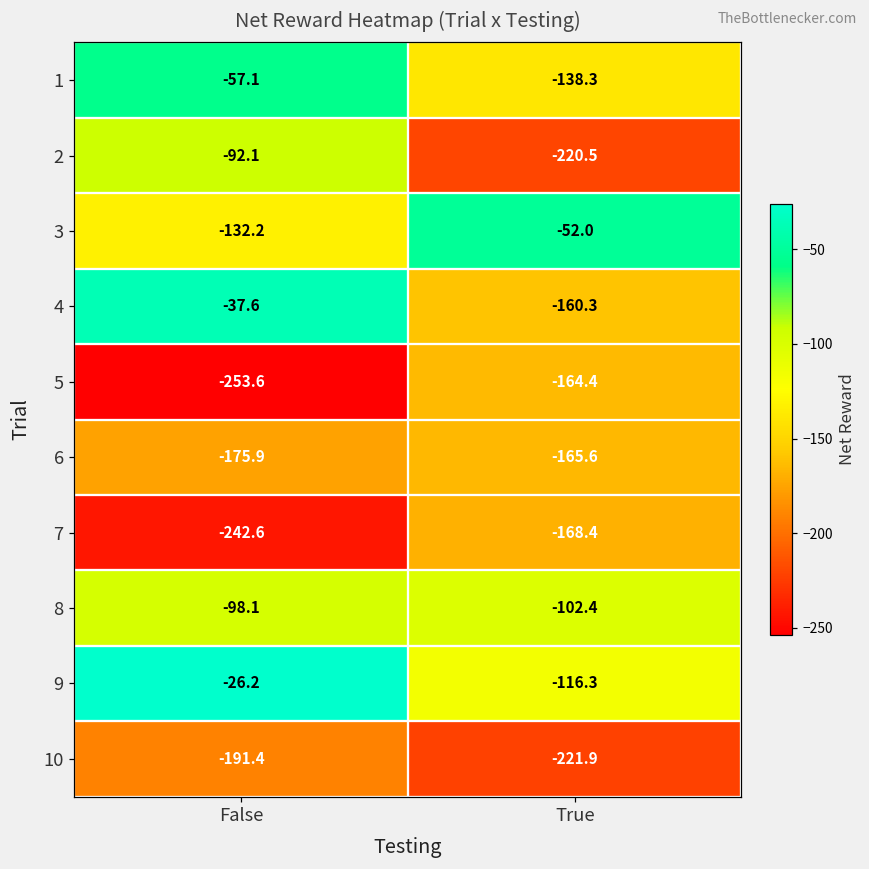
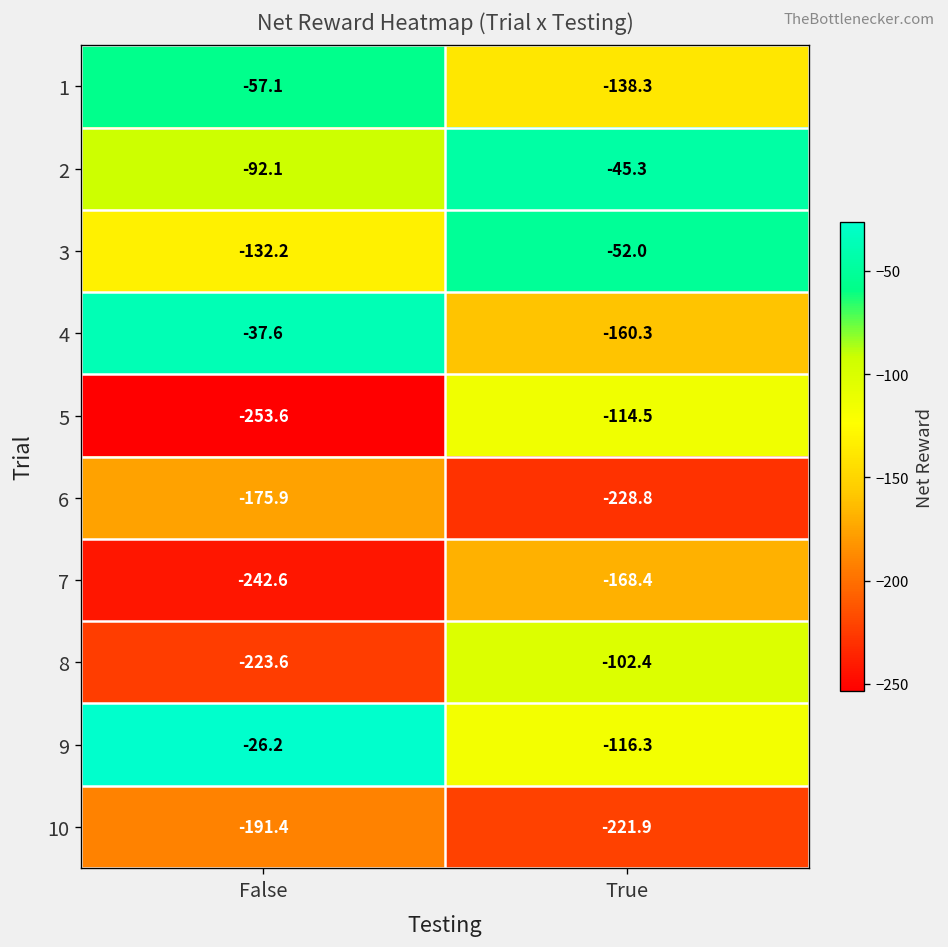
  {
    "1": {
      "False": -57.1,
      "True": -138.3
    },
    "2": {
      "False": -92.1,
-     "True": -220.5
+     "True": -45.3
    },
    "3": {
      "False": -132.2,
      "True": -52.0
    },
    "4": {
      "False": -37.6,
      "True": -160.3
    },
    "5": {
      "False": -253.6,
-     "True": -164.4
+     "True": -114.5
    },
    "6": {
      "False": -175.9,
-     "True": -165.6
+     "True": -228.8
    },
    "7": {
      "False": -242.6,
      "True": -168.4
    },
    "8": {
-     "False": -98.1,
+     "False": -223.6,
      "True": -102.4
    },
    "9": {
      "False": -26.2,
      "True": -116.3
    },
    "10": {
      "False": -191.4,
      "True": -221.9
    }
  }
